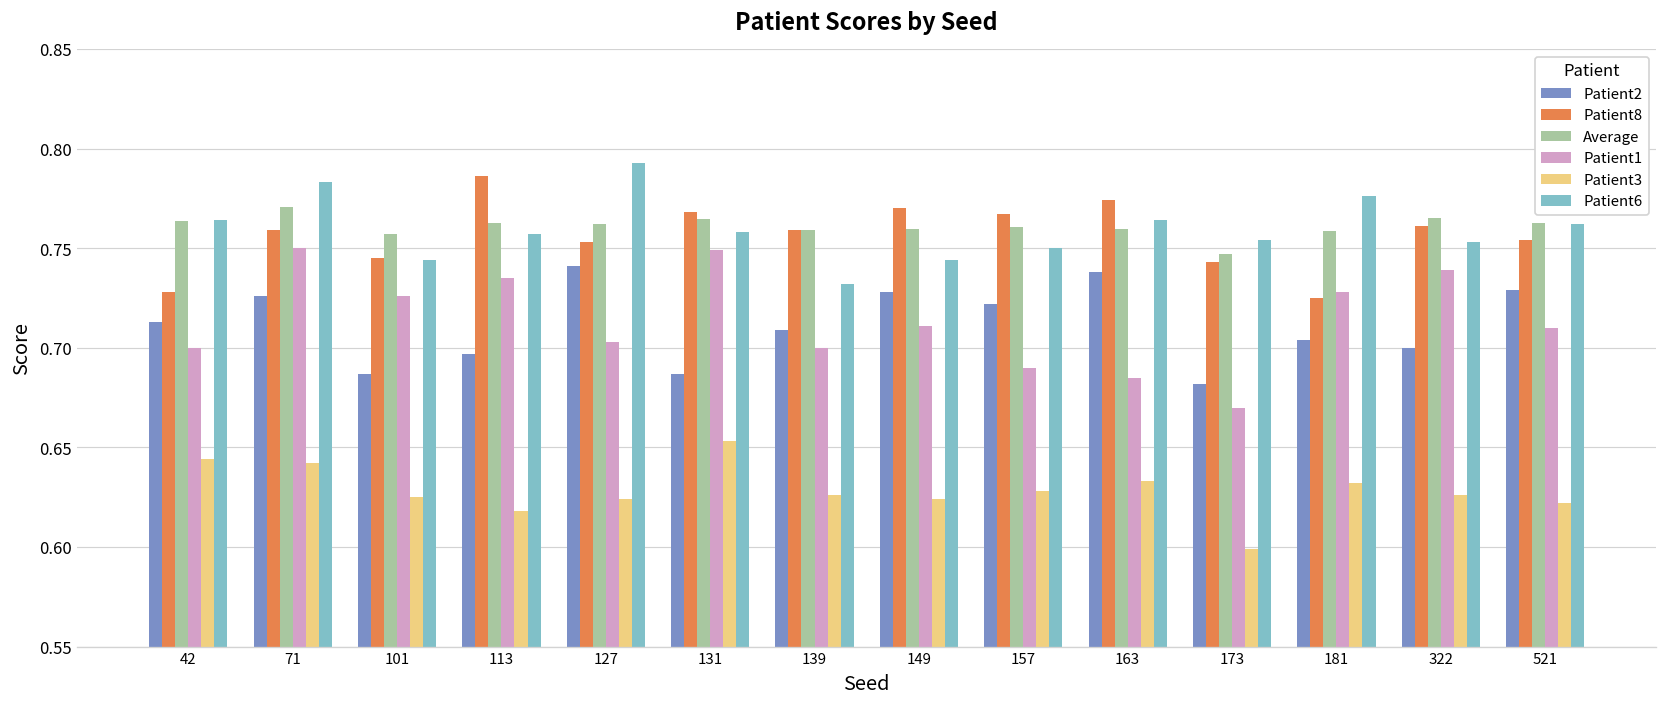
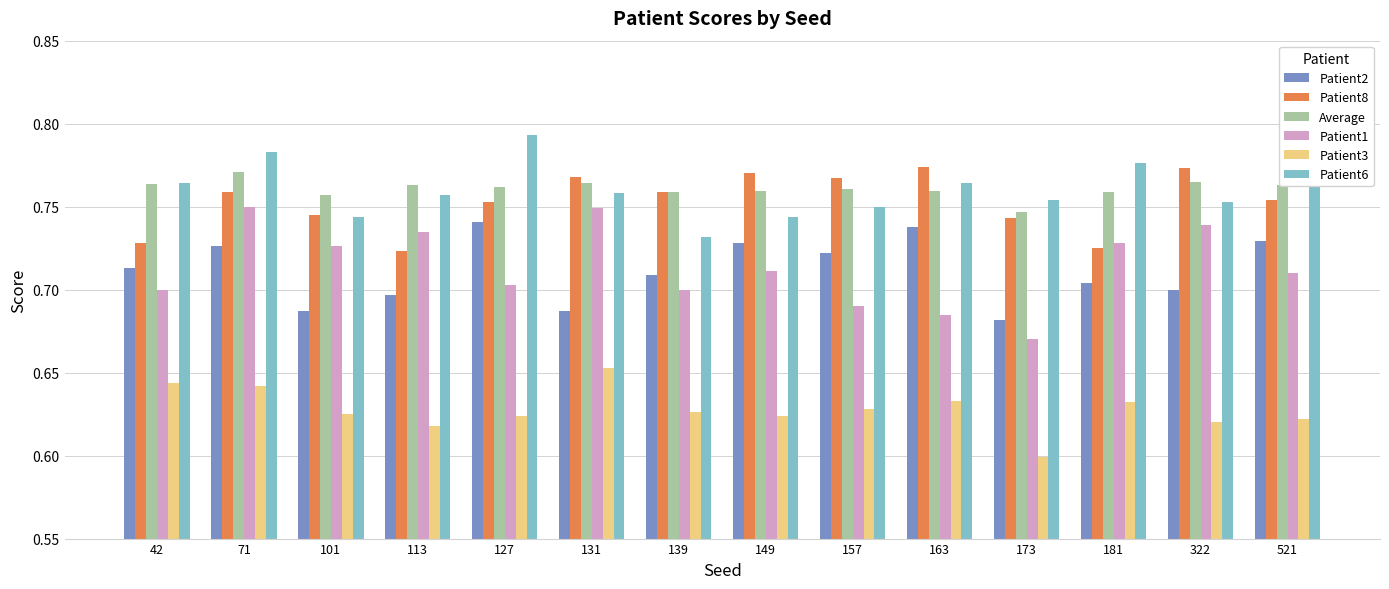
  {
    "Patient8": {
      "42": 0.728,
      "71": 0.759,
      "101": 0.745,
-     "113": 0.786,
+     "113": 0.723,
      "127": 0.753,
      "131": 0.768,
      "139": 0.759,
      "149": 0.770,
      "157": 0.767,
      "163": 0.774,
      "173": 0.743,
      "181": 0.725,
-     "322": 0.761,
+     "322": 0.773,
      "521": 0.754
    },
    "Patient1": {
      "42": 0.700,
      "71": 0.750,
      "101": 0.726,
      "113": 0.735,
      "127": 0.703,
      "131": 0.749,
      "139": 0.700,
      "149": 0.711,
      "157": 0.690,
      "163": 0.685,
      "173": 0.670,
      "181": 0.728,
      "322": 0.739,
      "521": 0.710
    },
    "Patient3": {
      "42": 0.644,
      "71": 0.642,
      "101": 0.625,
      "113": 0.618,
      "127": 0.624,
      "131": 0.653,
      "139": 0.626,
      "149": 0.624,
      "157": 0.628,
      "163": 0.633,
      "173": 0.599,
      "181": 0.632,
-     "322": 0.626,
+     "322": 0.620,
      "521": 0.622
    }
  }
